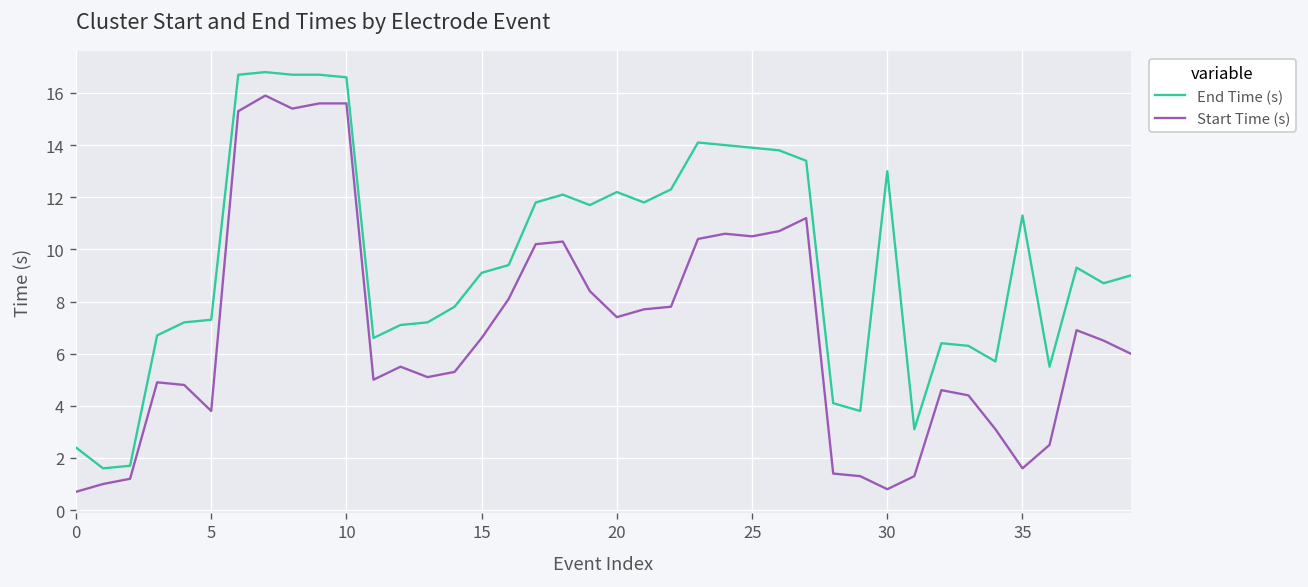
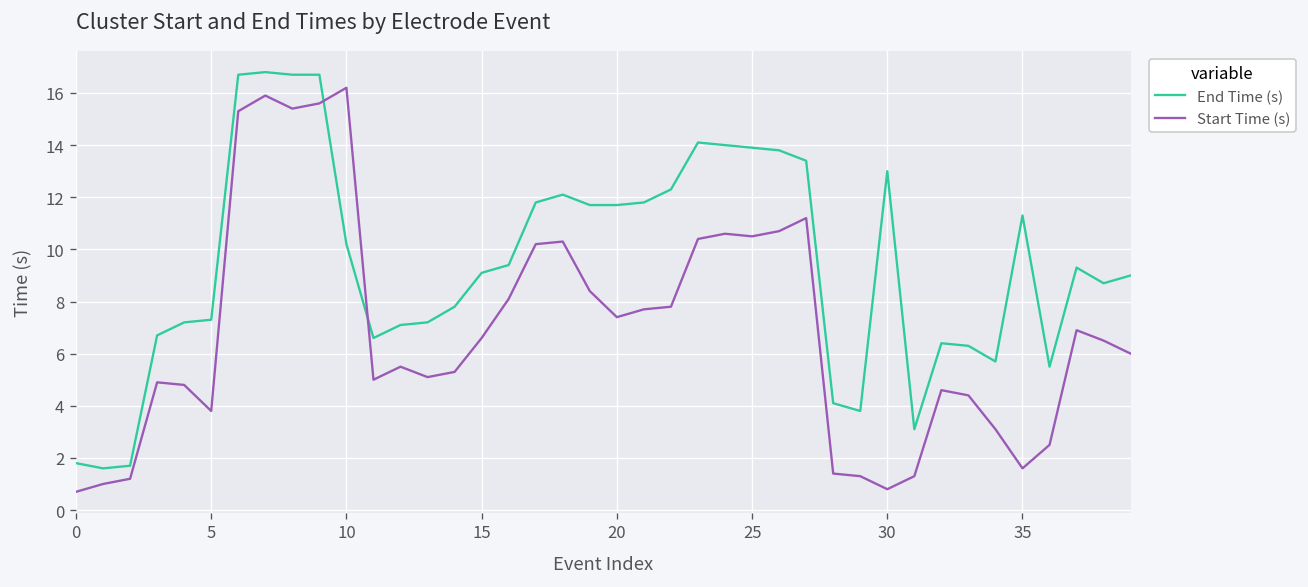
  {
    "End Time (s)": {
-     "0": 2.4,
+     "0": 1.8,
      "5": 7.3,
-     "10": 16.6,
+     "10": 10.2,
      "15": 9.1,
-     "20": 12.2,
+     "20": 11.7,
      "25": 13.9,
      "30": 13.0,
      "35": 11.3
    },
    "Start Time (s)": {
      "0": 0.7,
      "5": 3.8,
-     "10": 15.6,
+     "10": 16.2,
      "15": 6.6,
      "20": 7.4,
      "25": 10.5,
      "30": 0.8,
      "35": 1.6
    }
  }
